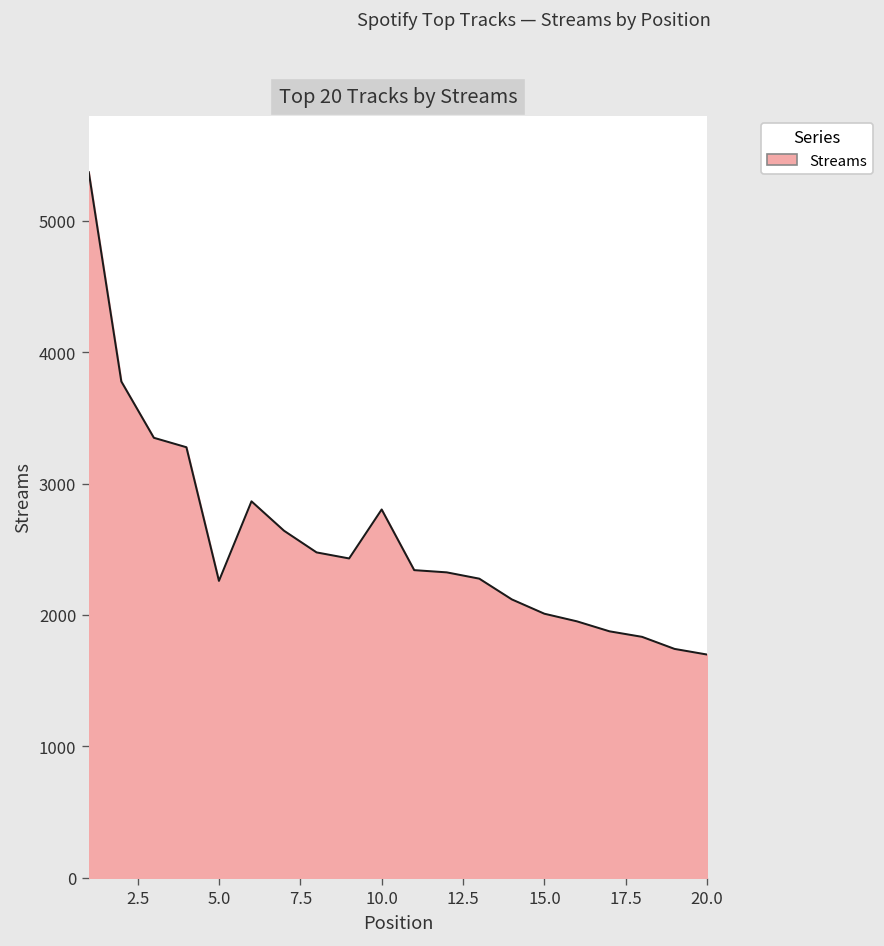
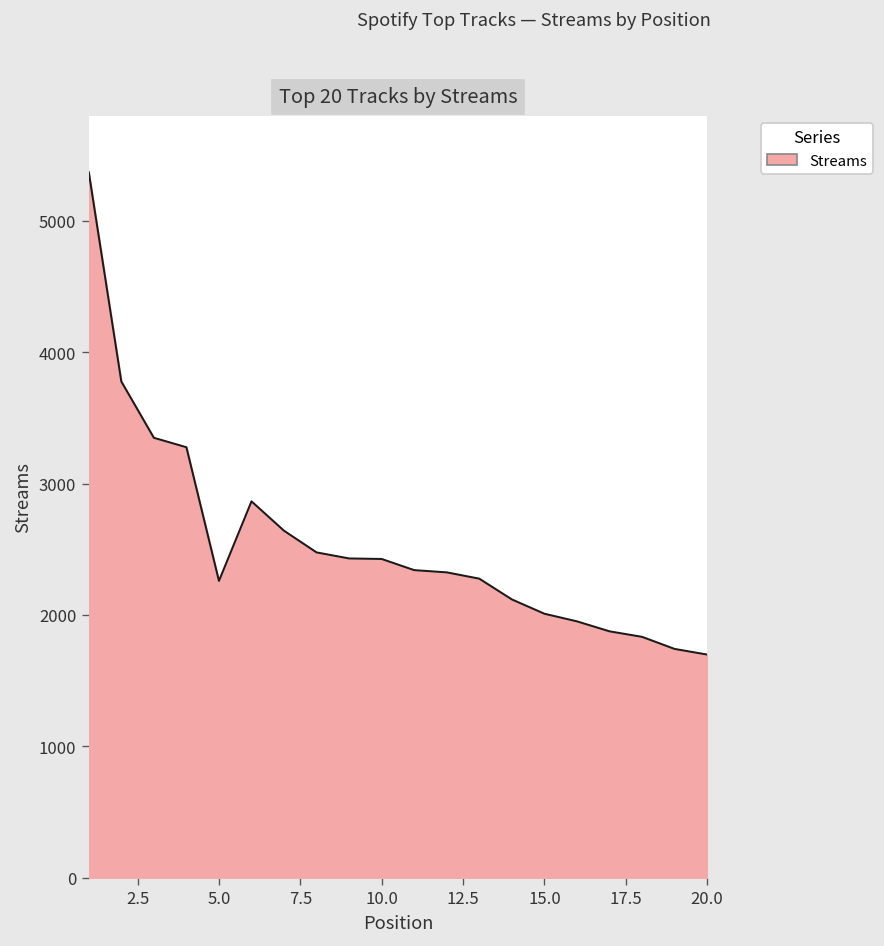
  {
    "5.0": 2260,
-   "10.0": 2800,
+   "10.0": 2430,
    "15.0": 2010,
    "20.0": 1700
  }
